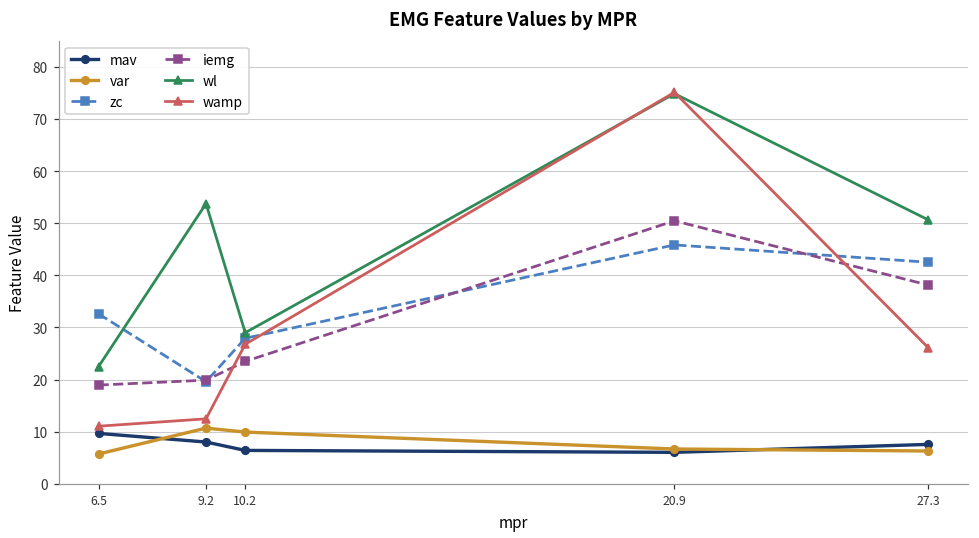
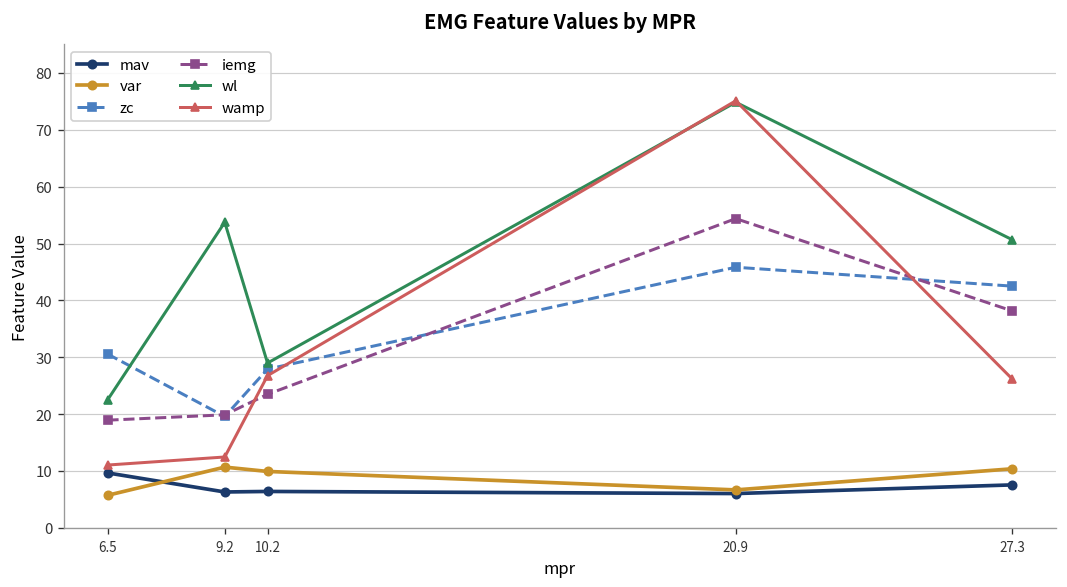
  {
    "mav": {
      "6.5": 10,
-     "9.2": 8,
+     "9.2": 6,
      "10.2": 6,
      "20.9": 6,
      "27.3": 8
    },
    "var": {
      "6.5": 6,
      "9.2": 11,
      "10.2": 10,
      "20.9": 7,
-     "27.3": 6
+     "27.3": 10
    },
    "zc": {
-     "6.5": 33,
+     "6.5": 31,
      "10.2": 28,
      "20.9": 46,
      "27.3": 43
    },
    "iemg": {
      "6.5": 19,
      "10.2": 23,
-     "20.9": 50,
+     "20.9": 54,
      "27.3": 38
    },
    "wl": {
      "6.5": 22,
      "9.2": 54,
      "10.2": 29,
      "27.3": 51
    },
    "wamp": {
      "6.5": 11,
      "9.2": 12,
      "10.2": 27,
      "27.3": 26
    }
  }
